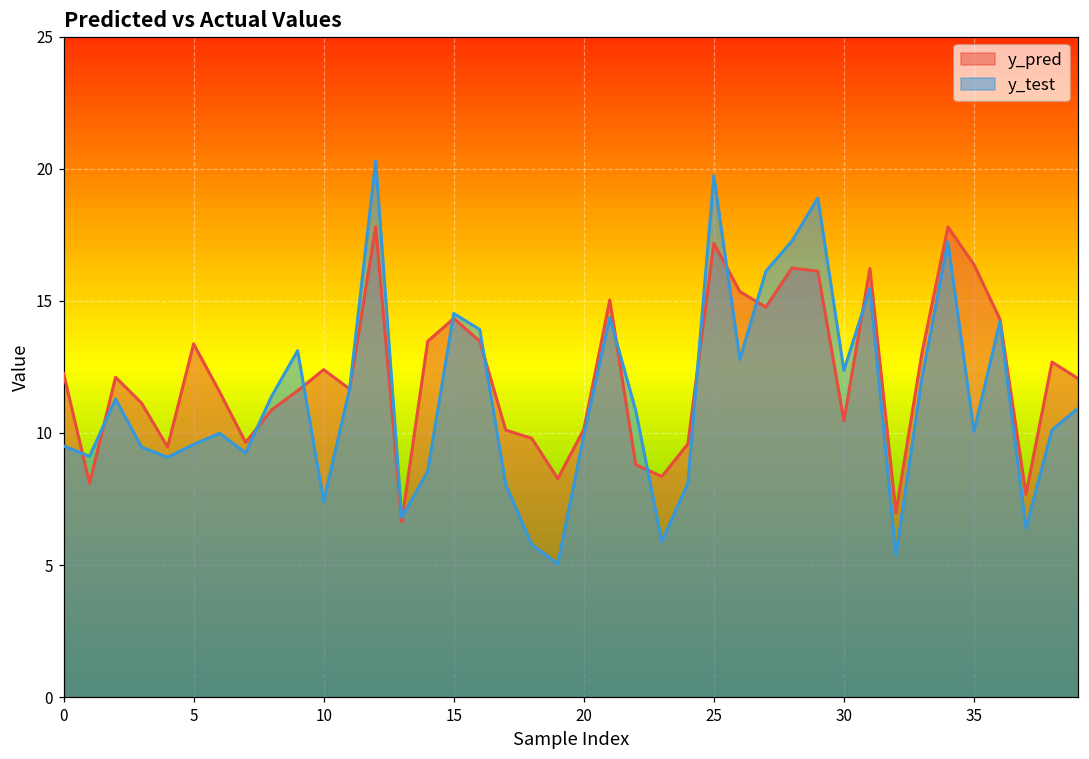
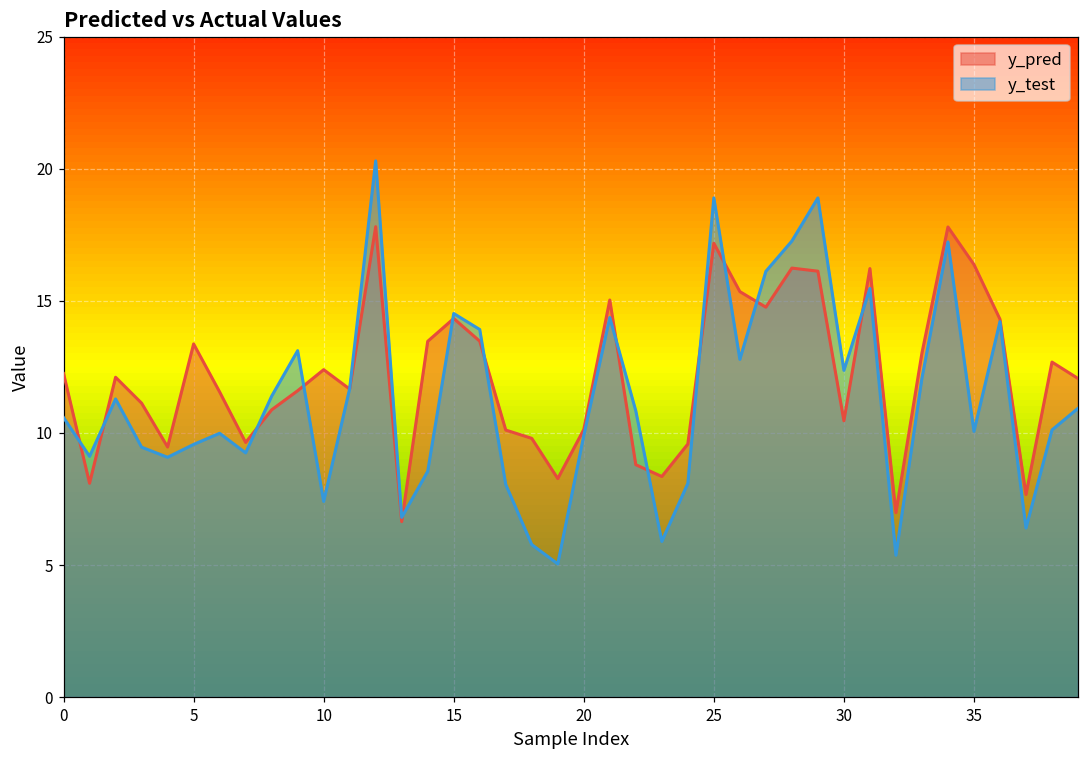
  {
    "y_pred": {
      "0": 12.2,
      "5": 13.4,
      "10": 12.4,
      "15": 14.3,
      "20": 10.1,
      "25": 17.2,
      "30": 10.5,
      "35": 16.4
    },
    "y_test": {
-     "0": 9.5,
+     "0": 10.6,
      "5": 9.6,
      "10": 7.4,
      "15": 14.5,
      "20": 9.9,
-     "25": 19.7,
+     "25": 18.9,
      "30": 12.4,
      "35": 10.1
    }
  }
